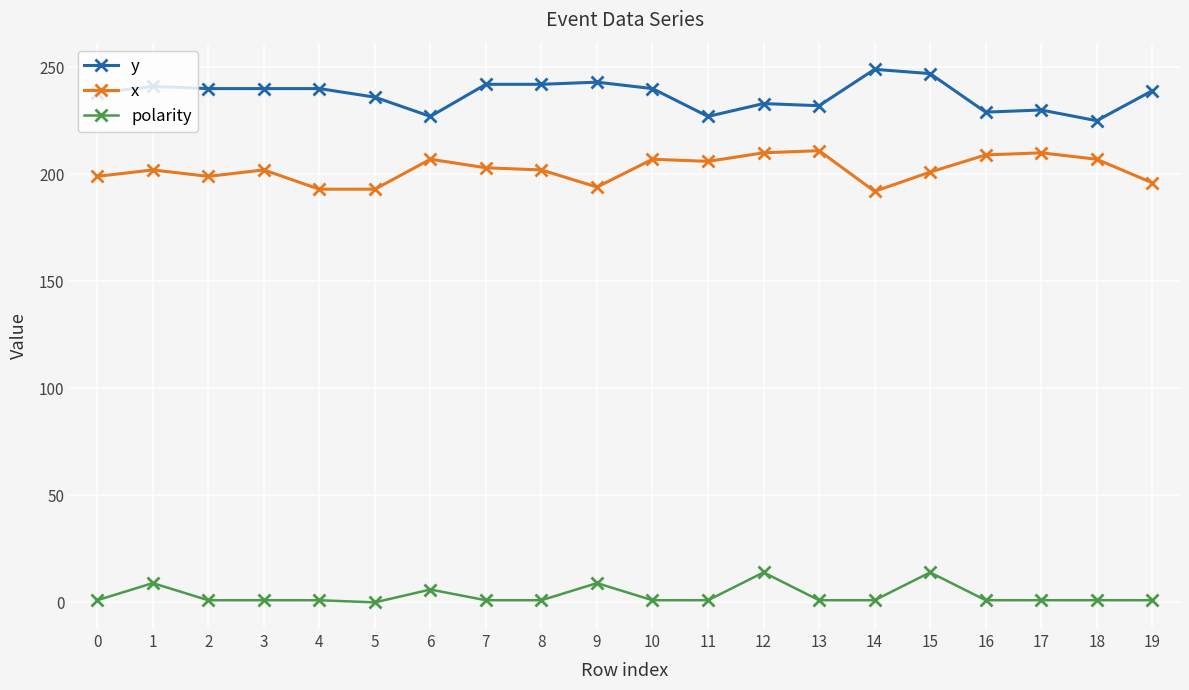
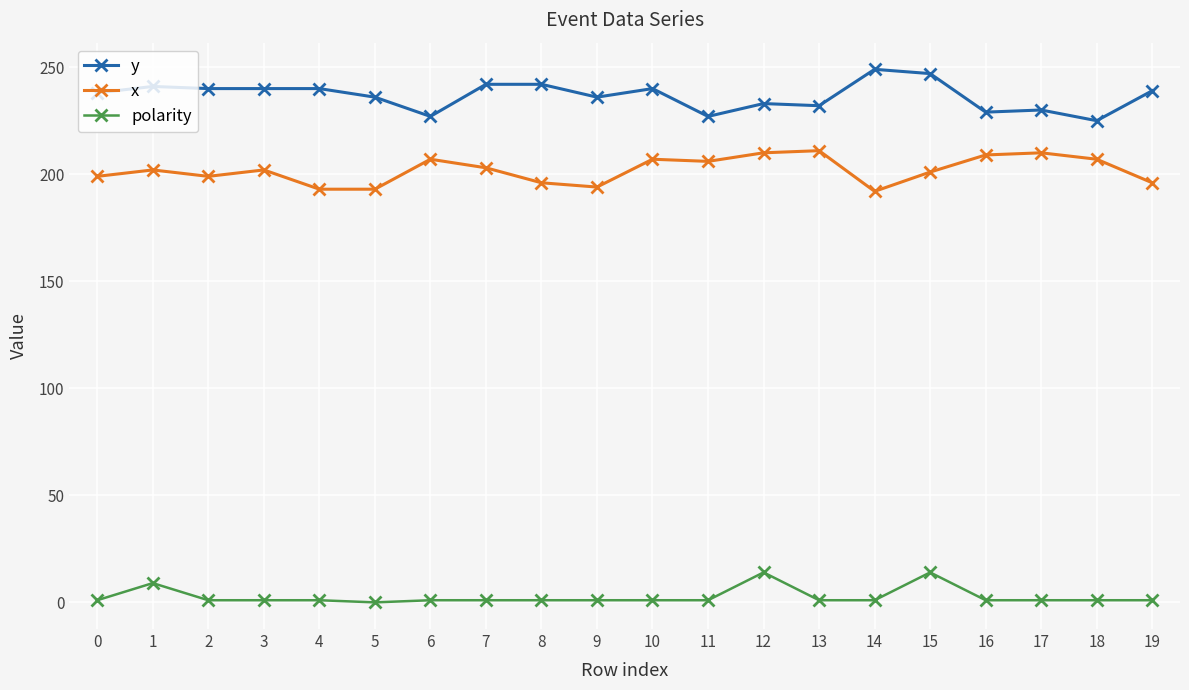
  {
    "y": {
      "2": 240,
      "3": 240,
      "4": 240,
      "5": 236,
      "6": 227,
      "7": 242,
      "8": 242,
-     "9": 243,
+     "9": 236,
      "10": 240,
      "11": 227,
      "12": 233,
      "13": 232,
      "14": 249,
      "15": 247,
      "16": 229,
      "17": 230,
      "18": 225,
      "19": 239
    },
    "x": {
      "0": 199,
      "1": 202,
      "2": 199,
      "3": 202,
      "4": 193,
      "5": 193,
      "6": 207,
      "7": 203,
-     "8": 202,
+     "8": 196,
      "9": 194,
      "10": 207,
      "11": 206,
      "12": 210,
      "13": 211,
      "14": 192,
      "15": 201,
      "16": 209,
      "17": 210,
      "18": 207,
      "19": 196
    },
    "polarity": {
      "0": 1,
      "1": 9,
      "2": 1,
      "3": 1,
      "4": 1,
      "5": 0,
-     "6": 6,
+     "6": 1,
      "7": 1,
      "8": 1,
-     "9": 9,
+     "9": 1,
      "10": 1,
      "11": 1,
      "12": 14,
      "13": 1,
      "14": 1,
      "15": 14,
      "16": 1,
      "17": 1,
      "18": 1,
      "19": 1
    }
  }
